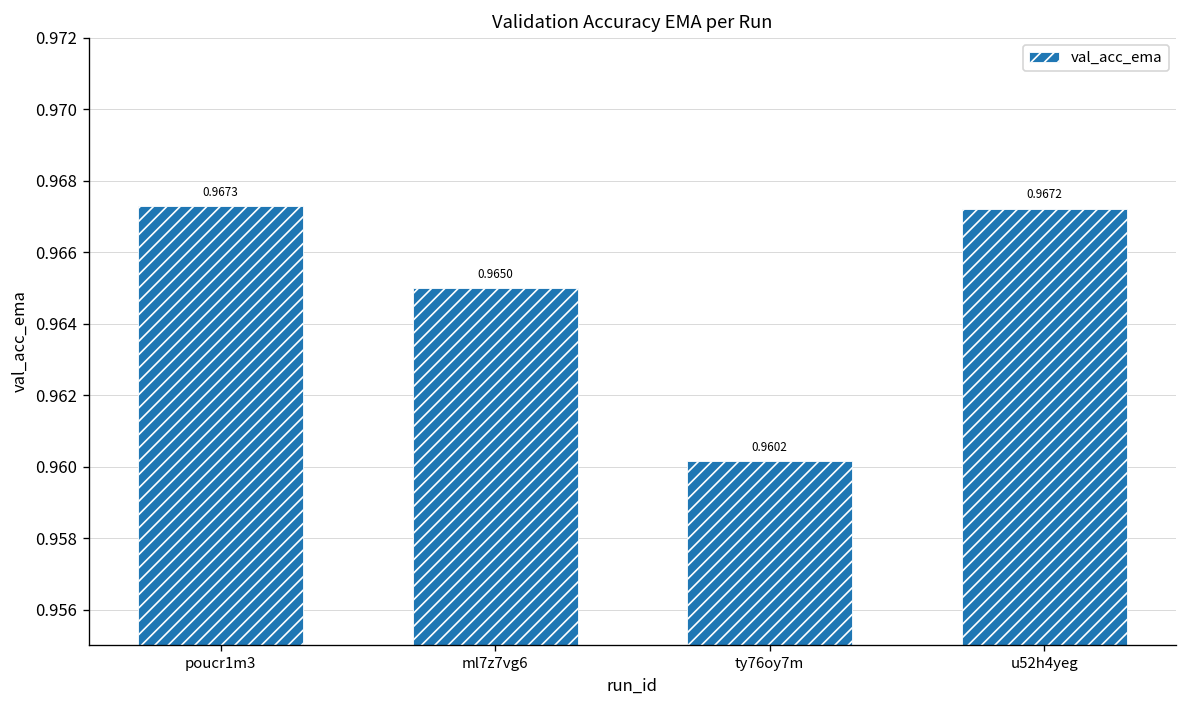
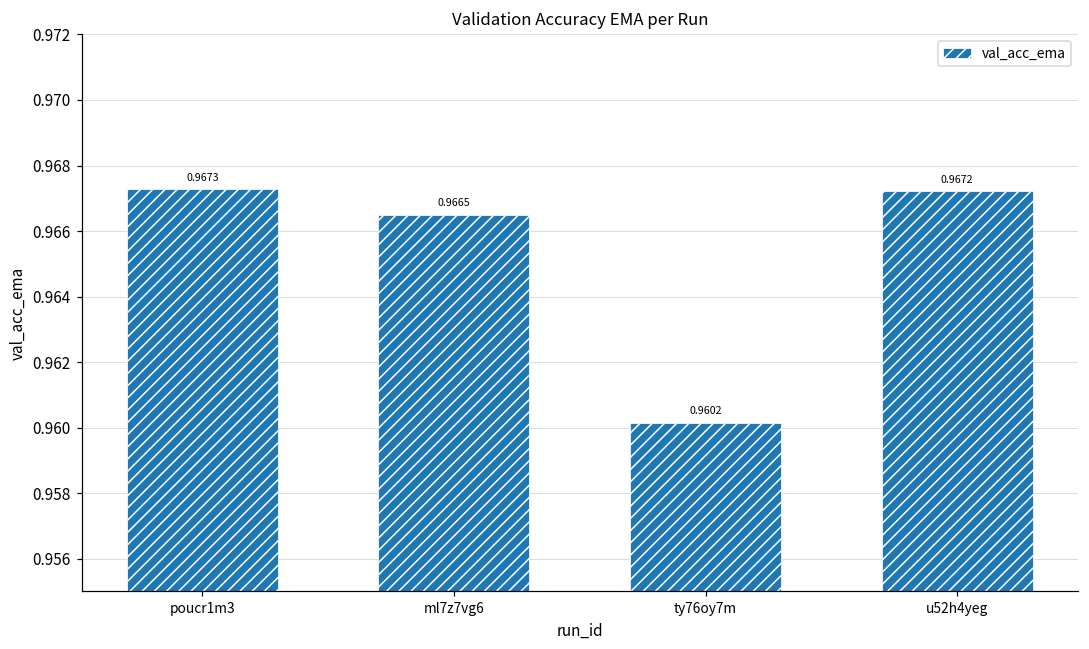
  {
    "poucr1m3": 0.9673,
-   "ml7z7vg6": 0.9650,
+   "ml7z7vg6": 0.9665,
    "ty76oy7m": 0.9602,
    "u52h4yeg": 0.9672
  }
